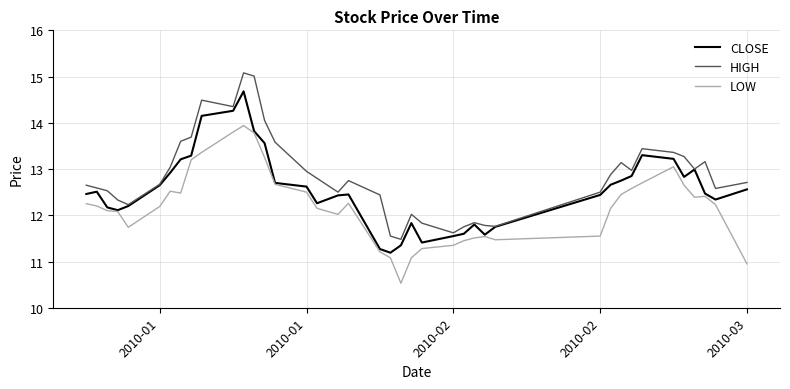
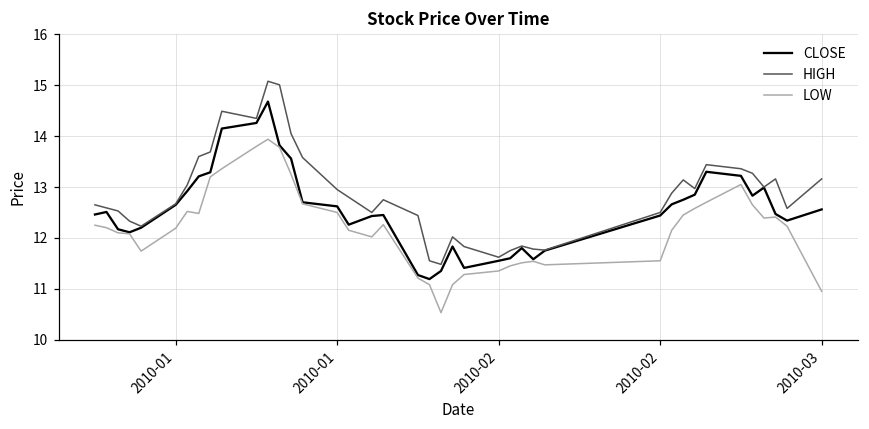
  {
    "CLOSE": {
      "2010-03": 12.6
    },
    "HIGH": {
-     "2010-03": 12.7
+     "2010-03": 13.2
    },
    "LOW": {
      "2010-03": 11.0
    }
  }
